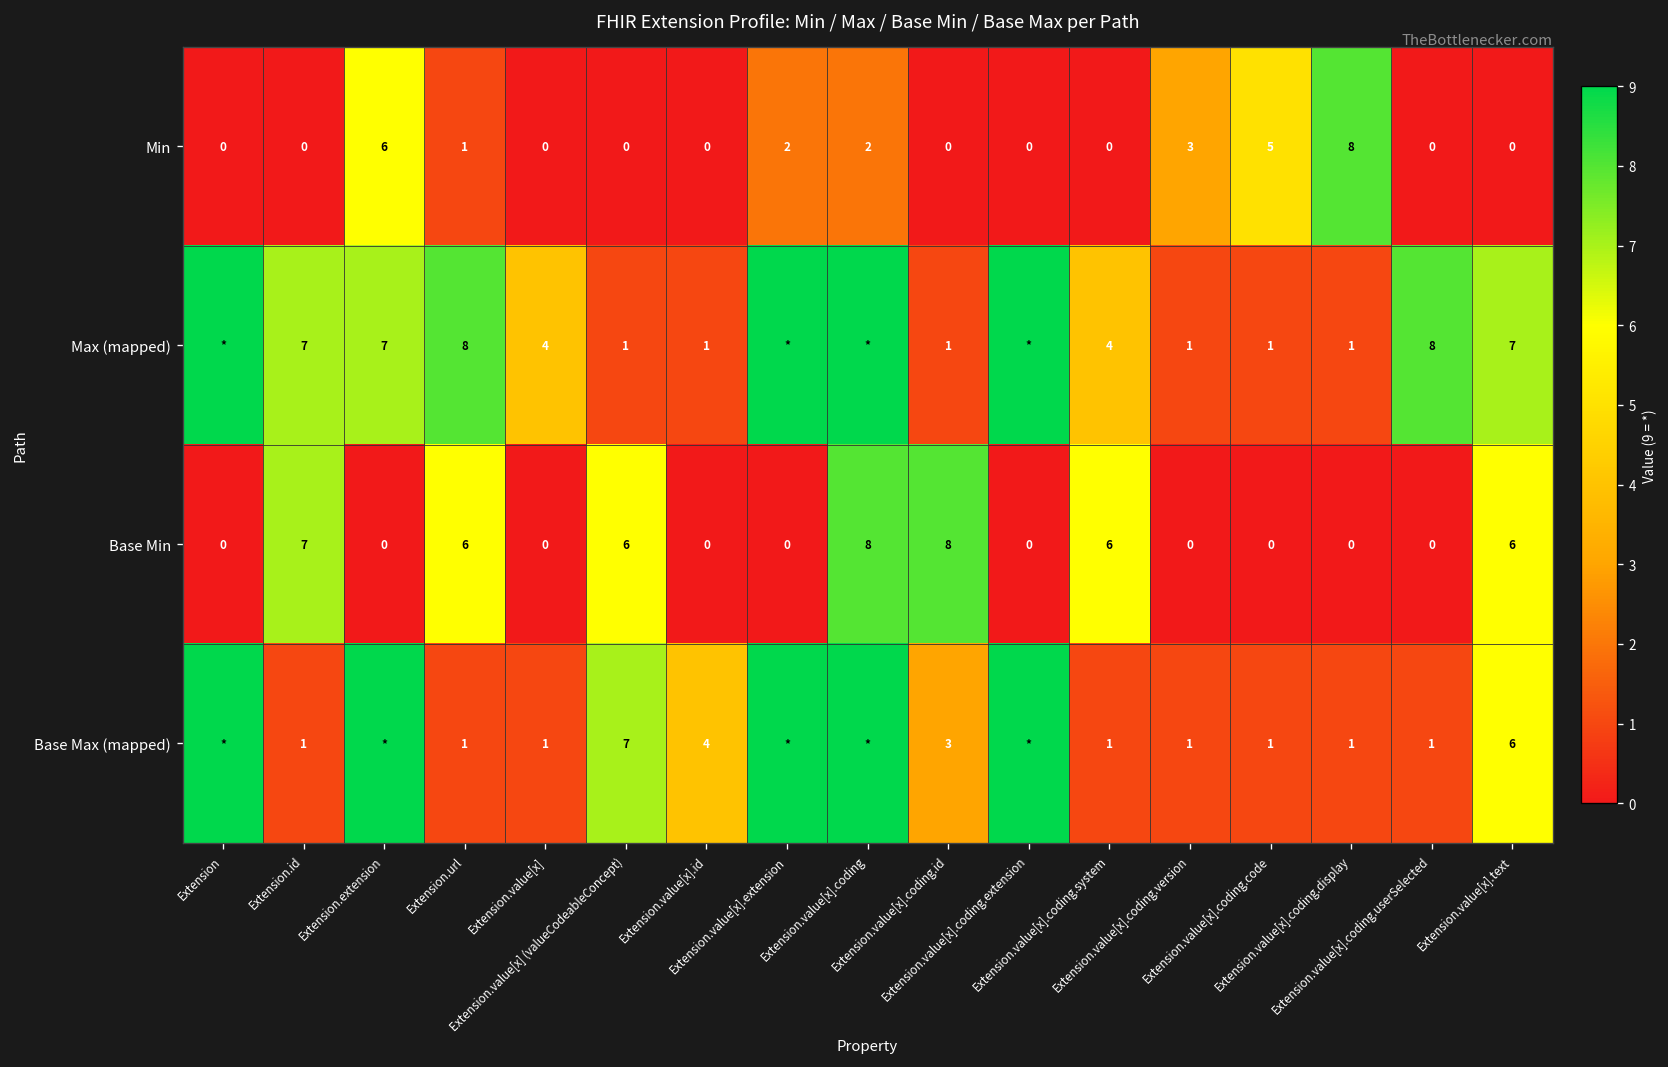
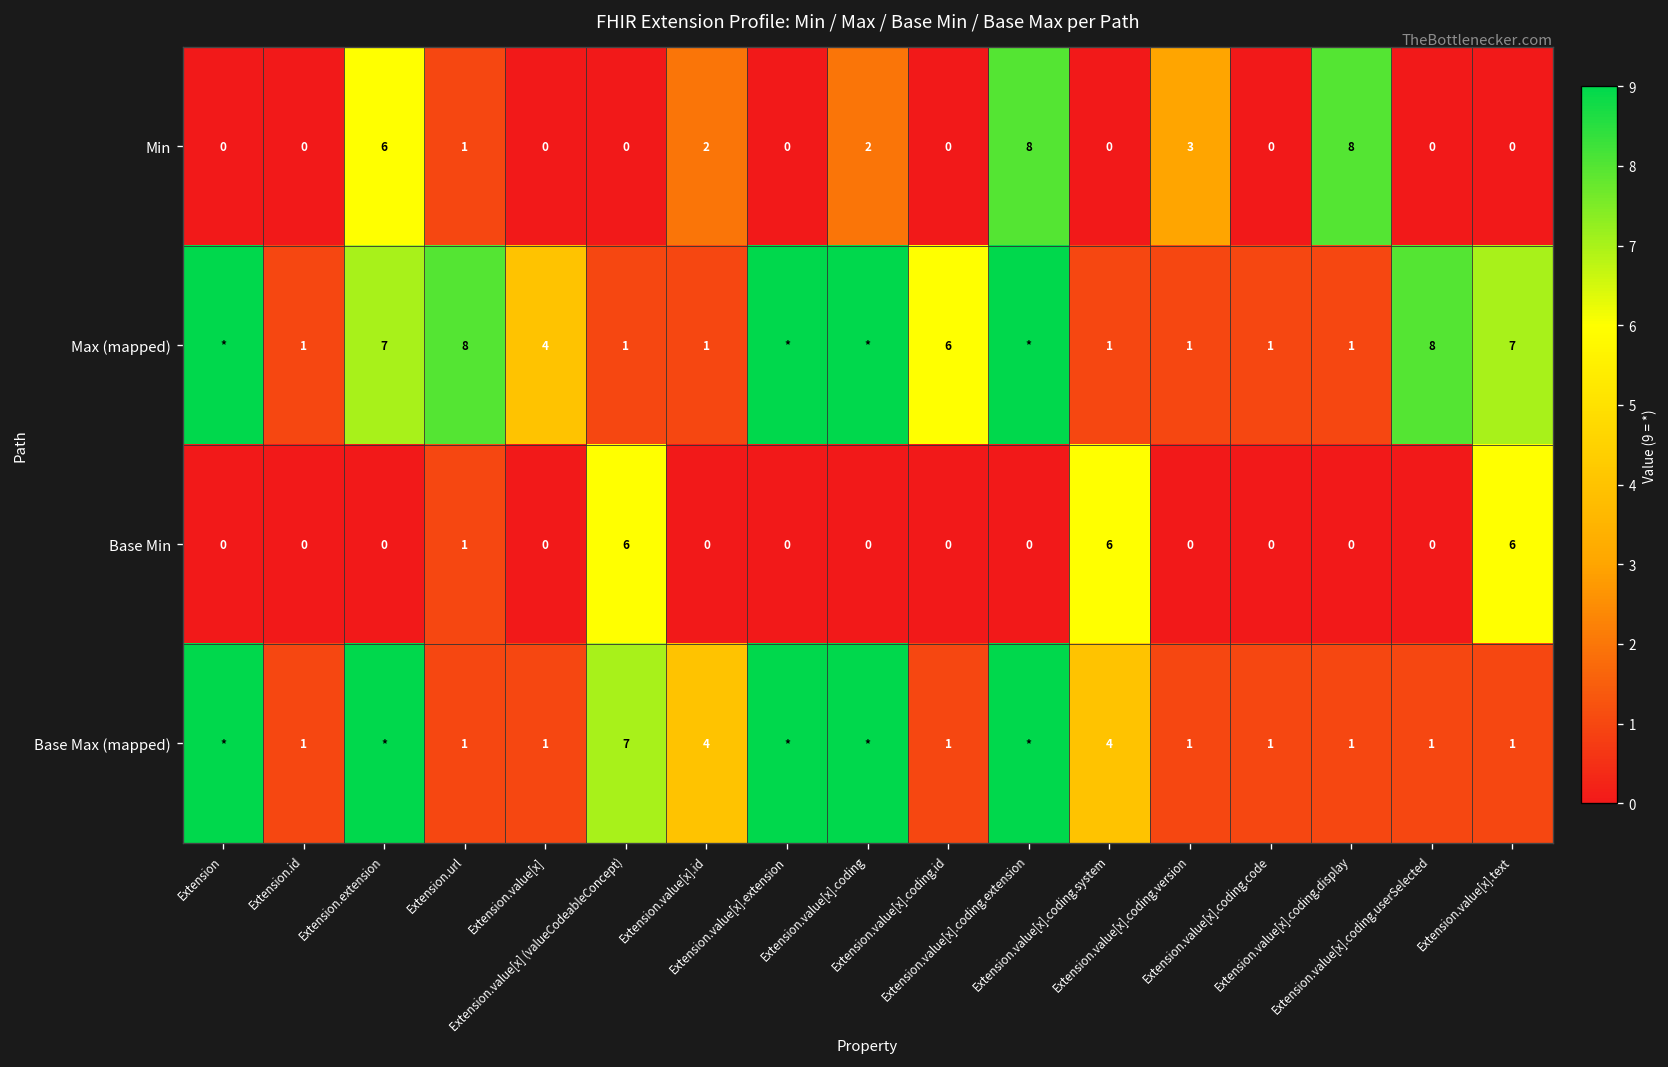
  {
    "Min": {
      "Extension": 0,
      "Extension.id": 0,
      "Extension.extension": 6,
      "Extension.url": 1,
      "Extension.value[x]": 0,
      "Extension.value[x] (valueCodeableConcept)": 0,
-     "Extension.value[x].id": 0,
-     "Extension.value[x].extension": 2,
+     "Extension.value[x].id": 2,
+     "Extension.value[x].extension": 0,
      "Extension.value[x].coding": 2,
      "Extension.value[x].coding.id": 0,
-     "Extension.value[x].coding.extension": 0,
+     "Extension.value[x].coding.extension": 8,
      "Extension.value[x].coding.system": 0,
      "Extension.value[x].coding.version": 3,
-     "Extension.value[x].coding.code": 5,
+     "Extension.value[x].coding.code": 0,
      "Extension.value[x].coding.display": 8,
      "Extension.value[x].coding.userSelected": 0,
      "Extension.value[x].text": 0
    },
    "Max (mapped)": {
-     "Extension.id": 7,
+     "Extension.id": 1,
      "Extension.extension": 7,
      "Extension.url": 8,
      "Extension.value[x]": 4,
      "Extension.value[x] (valueCodeableConcept)": 1,
      "Extension.value[x].id": 1,
-     "Extension.value[x].coding.id": 1,
-     "Extension.value[x].coding.system": 4,
+     "Extension.value[x].coding.id": 6,
+     "Extension.value[x].coding.system": 1,
      "Extension.value[x].coding.version": 1,
      "Extension.value[x].coding.code": 1,
      "Extension.value[x].coding.display": 1,
      "Extension.value[x].coding.userSelected": 8,
      "Extension.value[x].text": 7
    },
    "Base Min": {
      "Extension": 0,
-     "Extension.id": 7,
+     "Extension.id": 0,
      "Extension.extension": 0,
-     "Extension.url": 6,
+     "Extension.url": 1,
      "Extension.value[x]": 0,
      "Extension.value[x] (valueCodeableConcept)": 6,
      "Extension.value[x].id": 0,
      "Extension.value[x].extension": 0,
-     "Extension.value[x].coding": 8,
-     "Extension.value[x].coding.id": 8,
+     "Extension.value[x].coding": 0,
+     "Extension.value[x].coding.id": 0,
      "Extension.value[x].coding.extension": 0,
      "Extension.value[x].coding.system": 6,
      "Extension.value[x].coding.version": 0,
      "Extension.value[x].coding.code": 0,
      "Extension.value[x].coding.display": 0,
      "Extension.value[x].coding.userSelected": 0,
      "Extension.value[x].text": 6
    },
    "Base Max (mapped)": {
      "Extension.id": 1,
      "Extension.url": 1,
      "Extension.value[x]": 1,
      "Extension.value[x] (valueCodeableConcept)": 7,
      "Extension.value[x].id": 4,
-     "Extension.value[x].coding.id": 3,
-     "Extension.value[x].coding.system": 1,
+     "Extension.value[x].coding.id": 1,
+     "Extension.value[x].coding.system": 4,
      "Extension.value[x].coding.version": 1,
      "Extension.value[x].coding.code": 1,
      "Extension.value[x].coding.display": 1,
      "Extension.value[x].coding.userSelected": 1,
-     "Extension.value[x].text": 6
+     "Extension.value[x].text": 1
    }
  }
